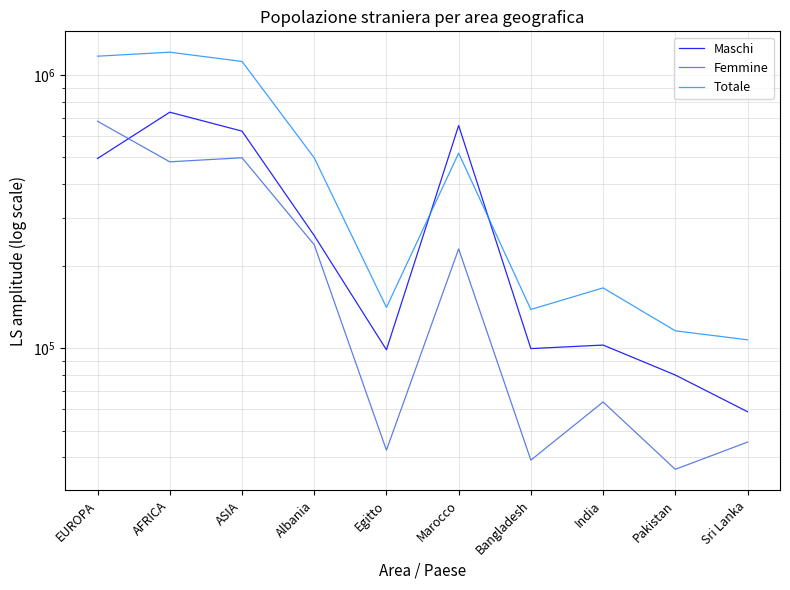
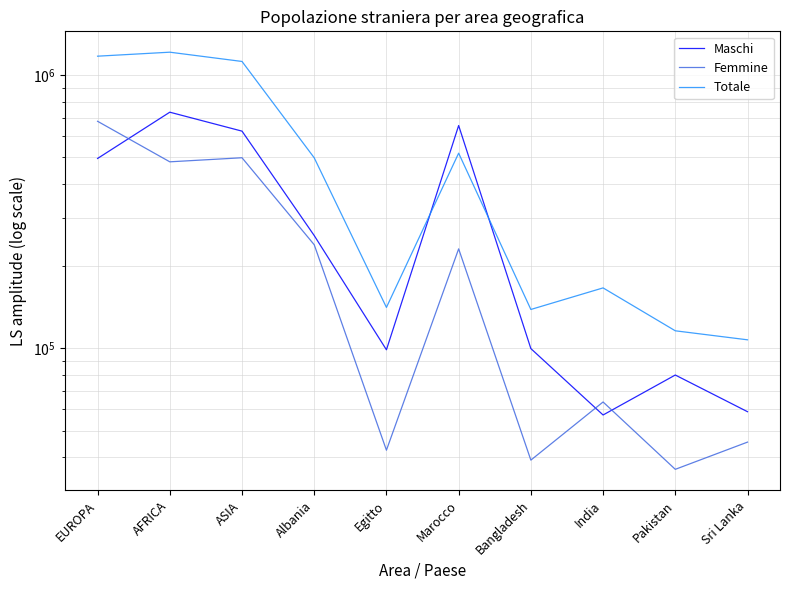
  {
    "Maschi": {
      "EUROPA": 500000,
      "AFRICA": 730000,
      "ASIA": 620000,
      "Albania": 260000,
      "Egitto": 99000,
      "Marocco": 650000,
      "Bangladesh": 100000,
-     "India": 103000,
+     "India": 57000,
      "Pakistan": 80000,
      "Sri Lanka": 59000
    },
    "Femmine": {
      "EUROPA": 680000,
      "AFRICA": 480000,
      "ASIA": 500000,
      "Albania": 240000,
      "Egitto": 42000,
      "Marocco": 230000,
      "Bangladesh": 39000,
      "India": 64000,
      "Pakistan": 36000,
      "Sri Lanka": 45000
    },
    "Totale": {
      "EUROPA": 1170000,
      "AFRICA": 1200000,
      "ASIA": 1120000,
      "Albania": 500000,
      "Egitto": 140000,
      "Marocco": 520000,
      "Bangladesh": 140000,
      "India": 170000,
      "Pakistan": 116000,
      "Sri Lanka": 108000
    }
  }
